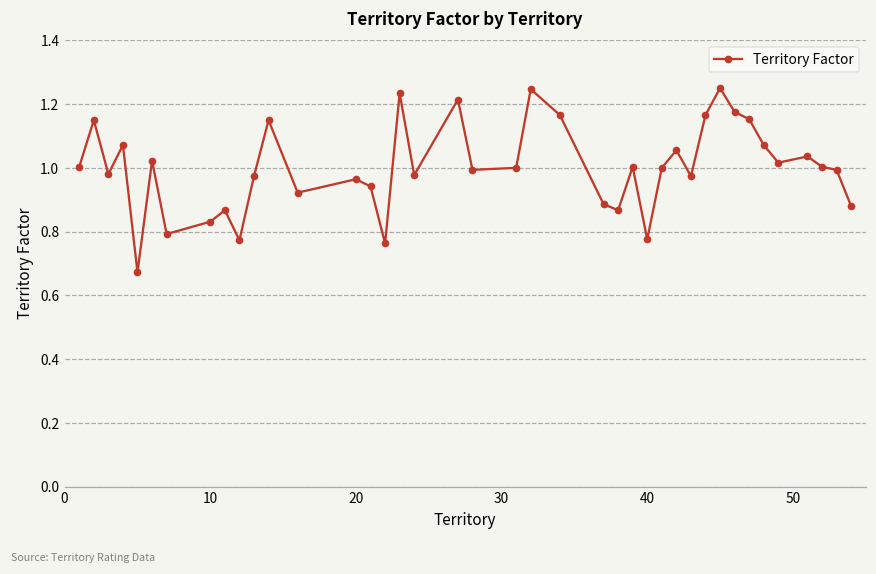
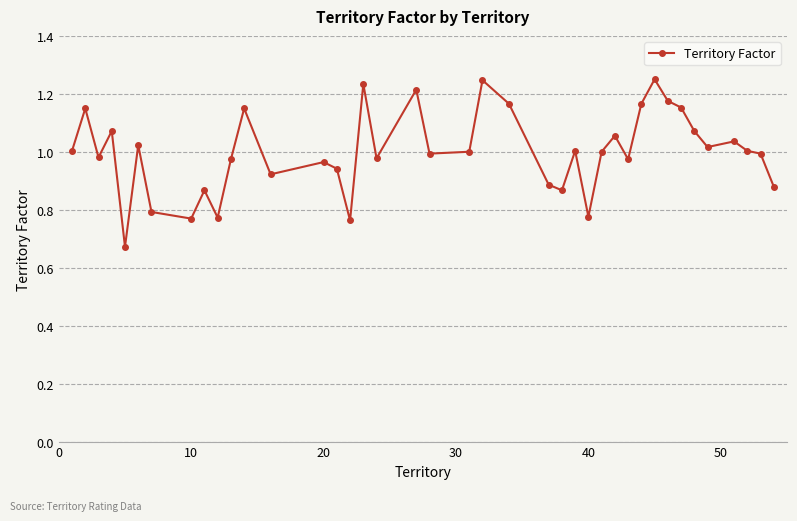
  {
-   "10": 0.83,
+   "10": 0.77,
    "20": 0.96,
    "40": 0.78
  }
